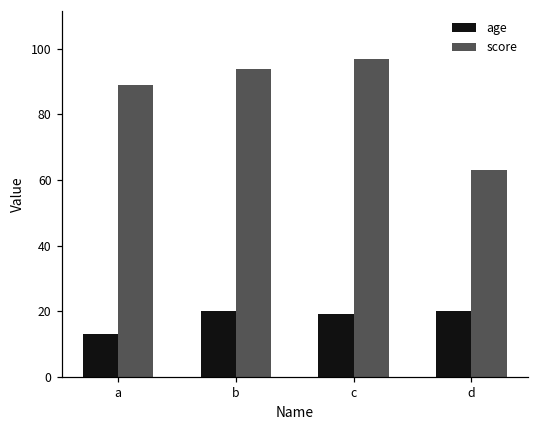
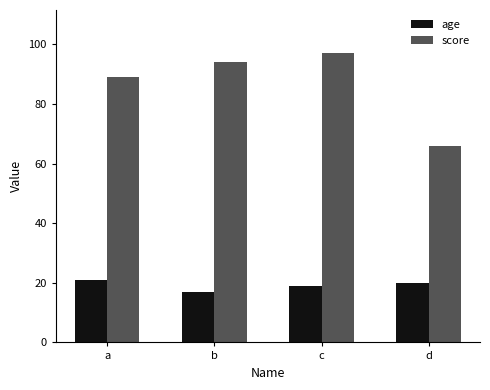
  {
    "age": {
-     "a": 13,
-     "b": 20,
+     "a": 21,
+     "b": 17,
      "c": 19,
      "d": 20
    },
    "score": {
      "a": 89,
      "b": 94,
      "c": 97,
-     "d": 63
+     "d": 66
    }
  }
